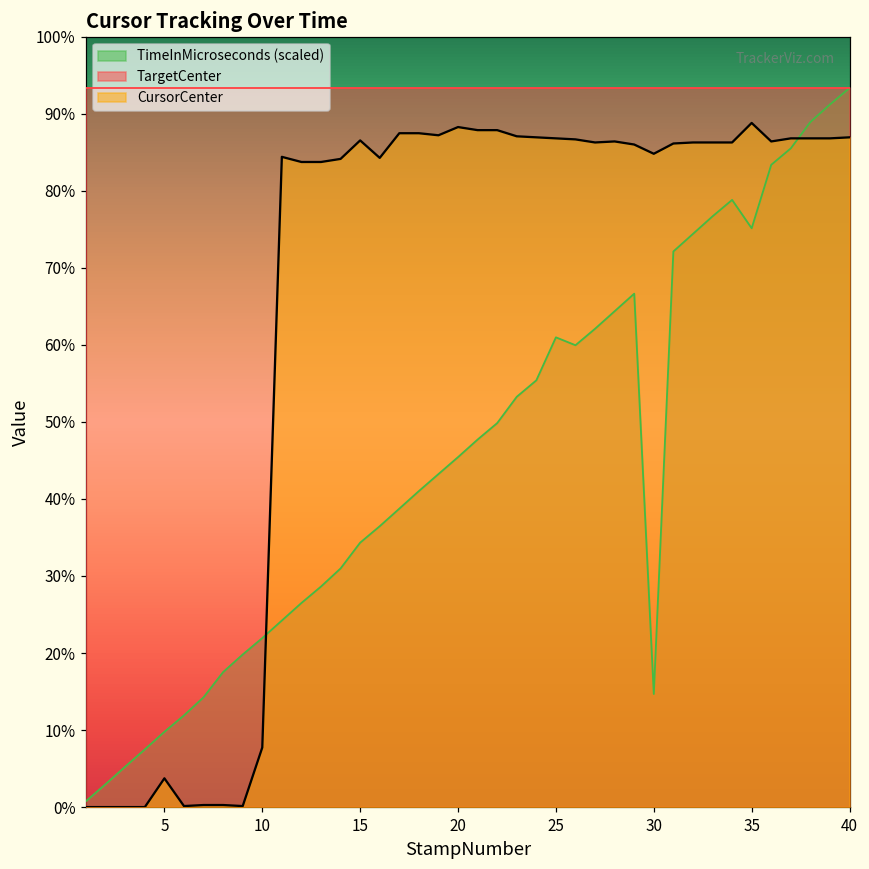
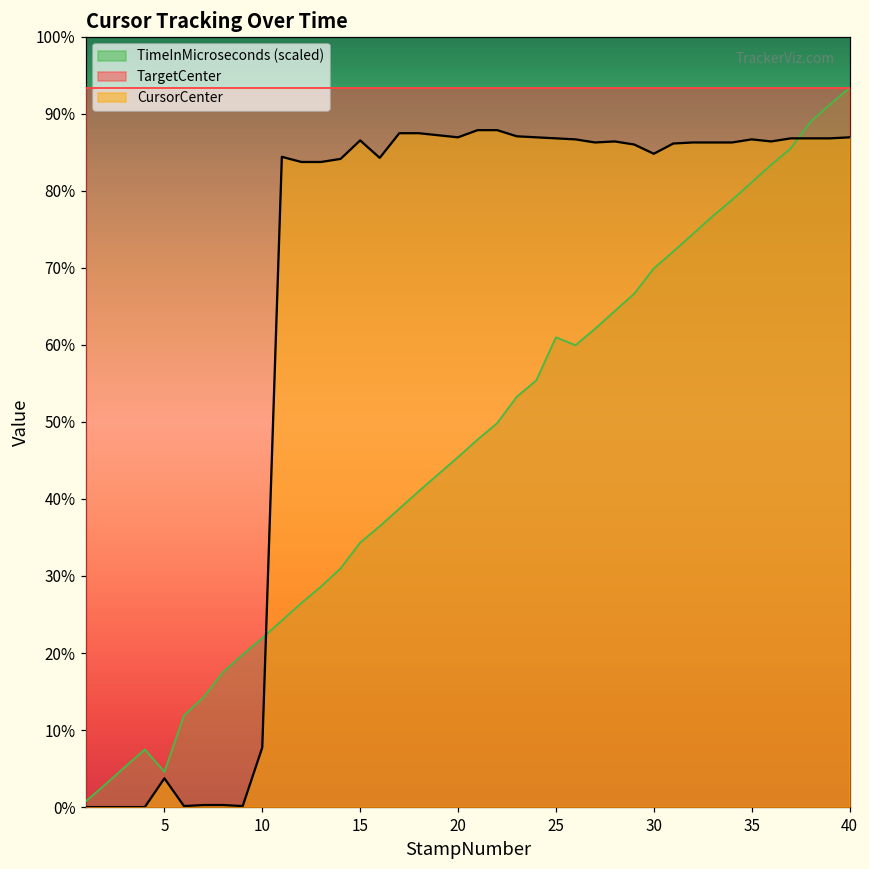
  {
    "TimeInMicroseconds (scaled)": {
-     "5": "10%",
+     "5": "5%",
      "10": "22%",
      "15": "34%",
      "20": "45%",
      "25": "61%",
-     "30": "15%",
-     "35": "75%"
+     "30": "70%",
+     "35": "81%"
    },
    "TargetCenter": {
      "15": "93%",
      "20": "93%",
      "25": "93%",
      "30": "93%",
      "35": "93%"
    },
    "CursorCenter": {
      "5": "4%",
      "10": "8%",
      "15": "87%",
-     "20": "88%",
+     "20": "87%",
      "25": "87%",
      "30": "85%",
-     "35": "89%",
+     "35": "87%",
      "40": "87%"
    }
  }
